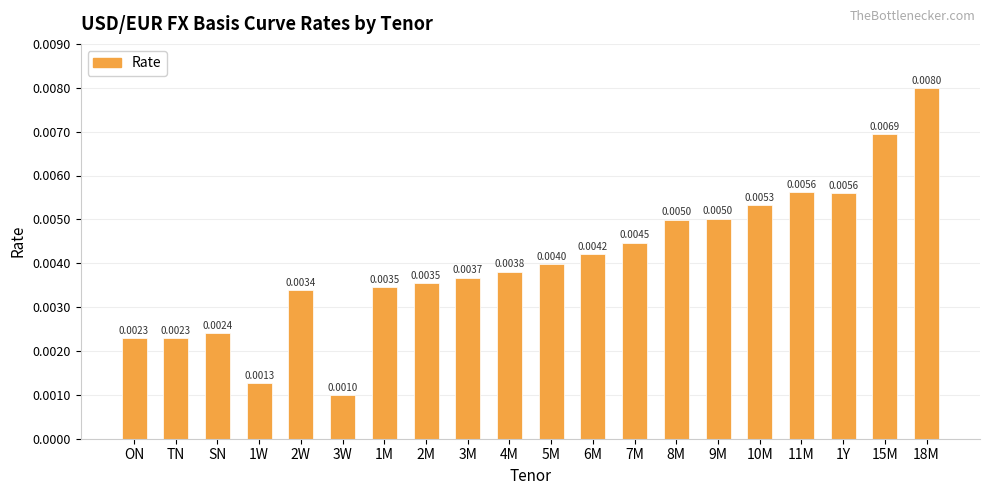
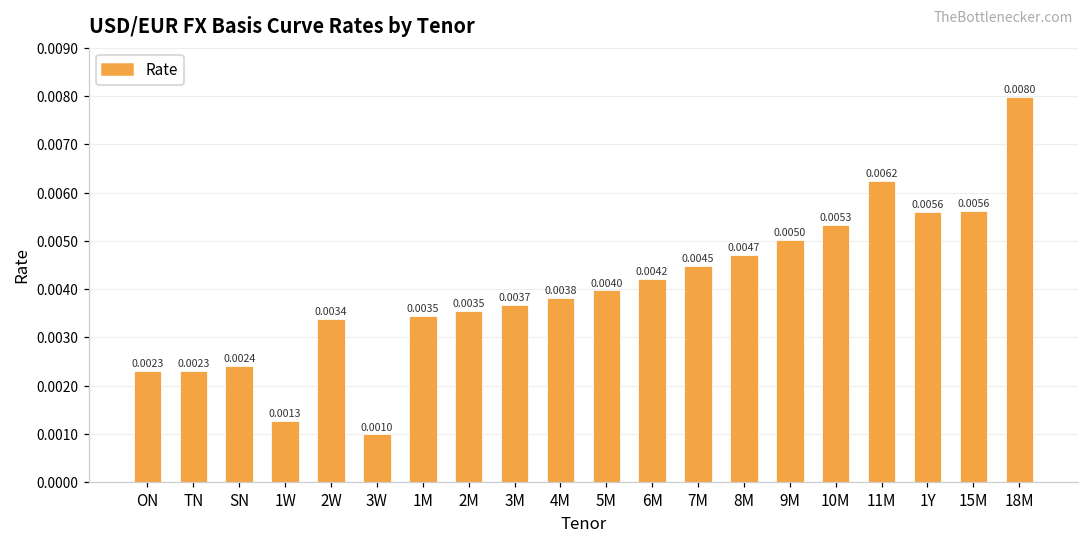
  {
    "ON": 0.0023,
    "TN": 0.0023,
    "SN": 0.0024,
    "1W": 0.0013,
    "2W": 0.0034,
    "3W": 0.0010,
    "1M": 0.0035,
    "2M": 0.0035,
    "3M": 0.0037,
    "4M": 0.0038,
    "5M": 0.0040,
    "6M": 0.0042,
    "7M": 0.0045,
-   "8M": 0.0050,
+   "8M": 0.0047,
    "9M": 0.0050,
    "10M": 0.0053,
-   "11M": 0.0056,
+   "11M": 0.0062,
    "1Y": 0.0056,
-   "15M": 0.0069,
+   "15M": 0.0056,
    "18M": 0.0080
  }
